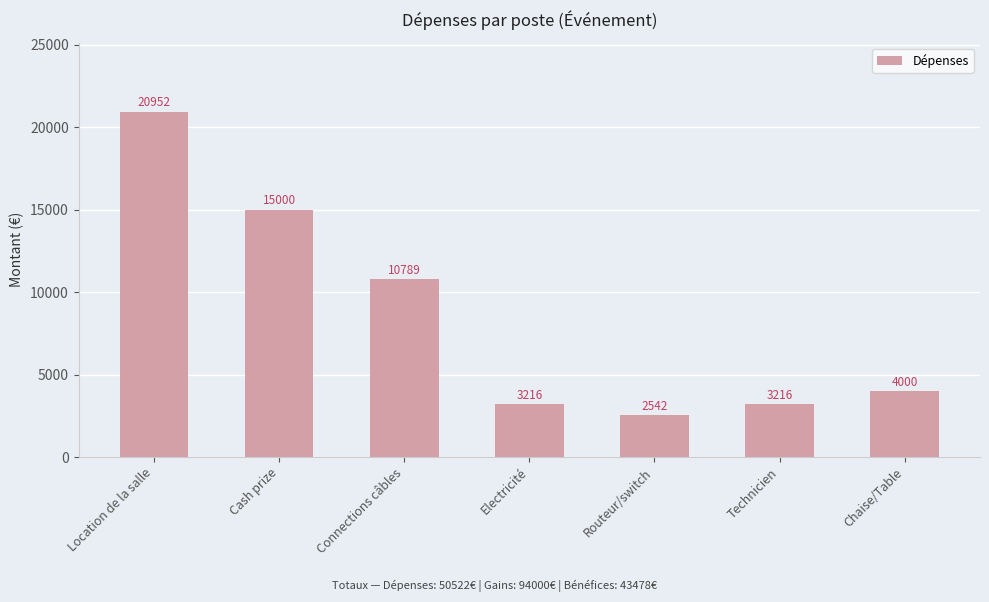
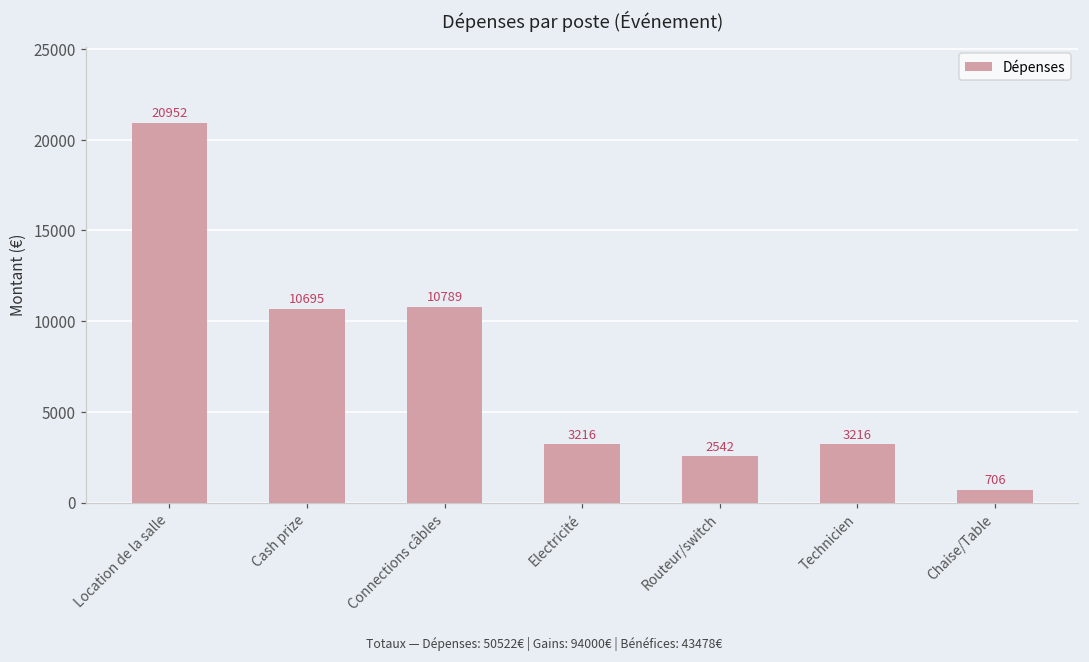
  {
    "Location de la salle": 20952,
-   "Cash prize": 15000,
+   "Cash prize": 10695,
    "Connections câbles": 10789,
    "Electricité": 3216,
    "Routeur/switch": 2542,
    "Technicien": 3216,
-   "Chaise/Table": 4000
+   "Chaise/Table": 706
  }
